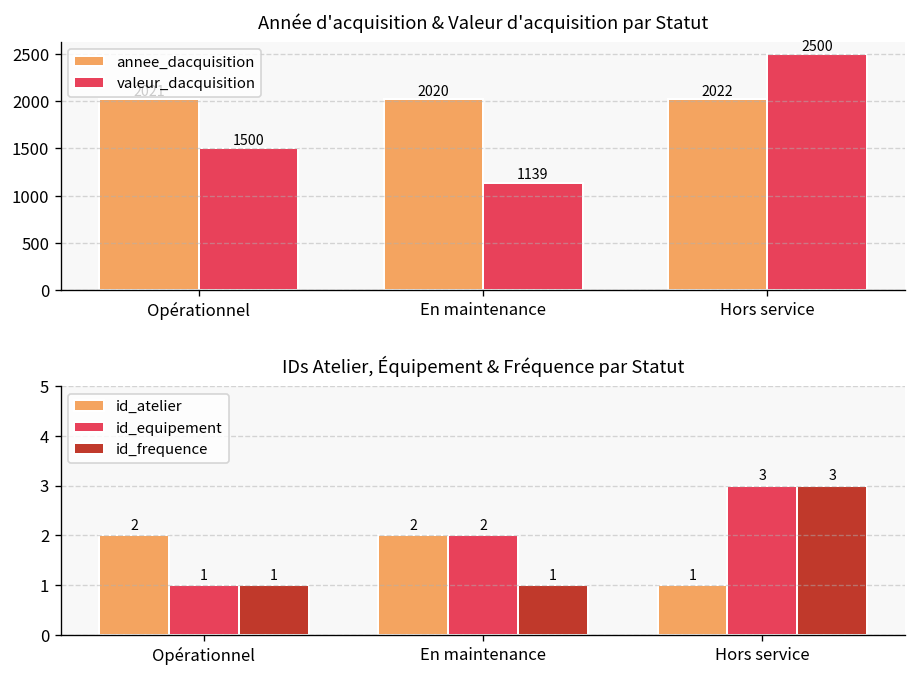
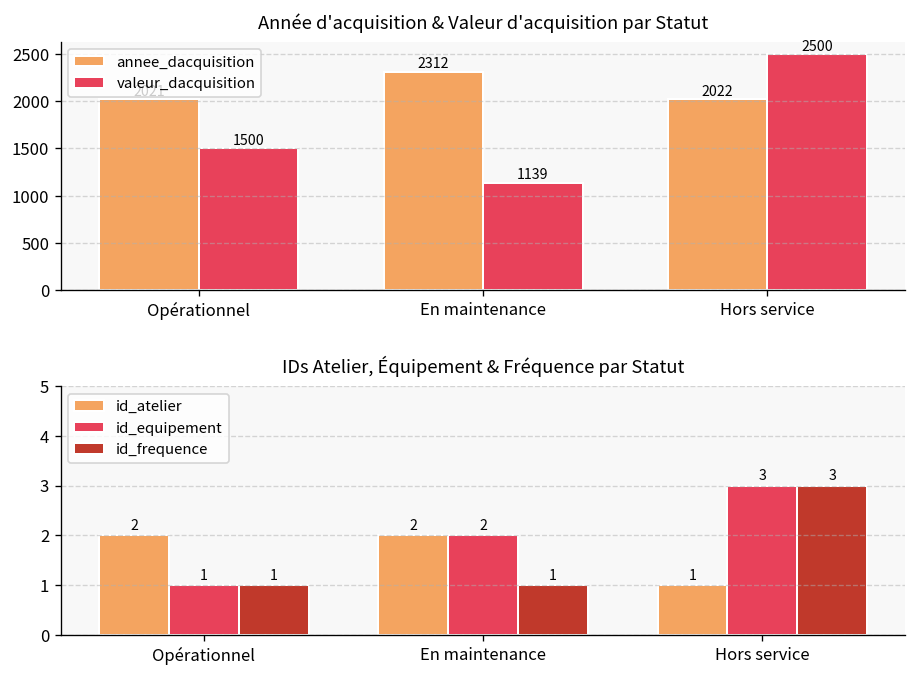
  {
    "Année d'acquisition & Valeur d'acquisition par Statut": {
      "annee_dacquisition": {
-       "En maintenance": 2020,
+       "En maintenance": 2312,
        "Hors service": 2022
      },
      "valeur_dacquisition": {
        "Opérationnel": 1500,
        "En maintenance": 1139,
        "Hors service": 2500
      }
    },
    "IDs Atelier, Équipement & Fréquence par Statut": {
      "id_atelier": {
        "Opérationnel": 2,
        "En maintenance": 2,
        "Hors service": 1
      },
      "id_equipement": {
        "Opérationnel": 1,
        "En maintenance": 2,
        "Hors service": 3
      },
      "id_frequence": {
        "Opérationnel": 1,
        "En maintenance": 1,
        "Hors service": 3
      }
    }
  }
